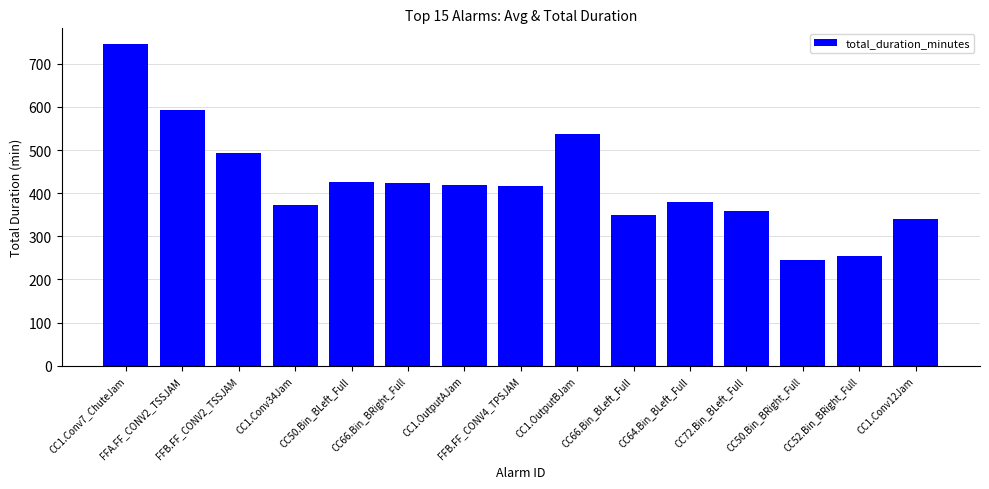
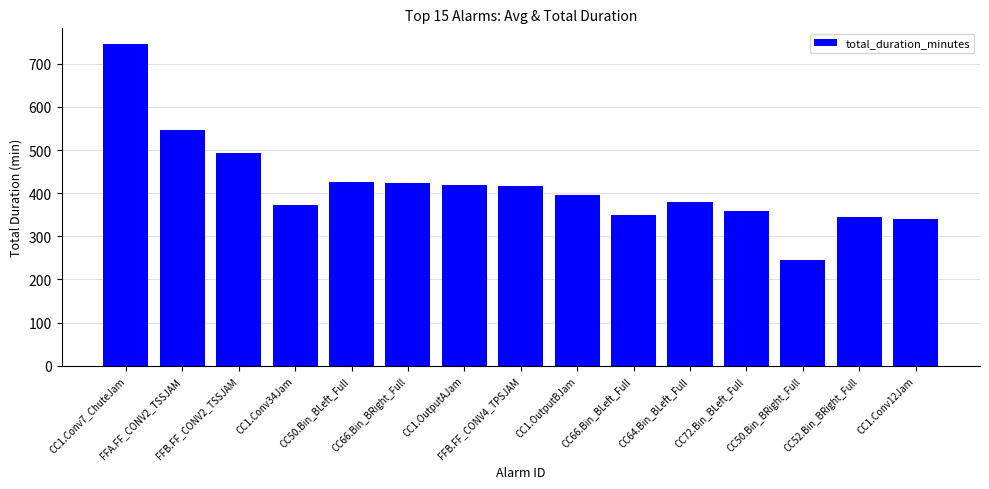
  {
    "CC1.Conv7_ChuteJam": 740,
-   "FFA.FF_CONV2_TSSJAM": 590,
+   "FFA.FF_CONV2_TSSJAM": 550,
    "FFB.FF_CONV2_TSSJAM": 490,
    "CC1.Conv34Jam": 370,
    "CC50.Bin_BLeft_Full": 430,
    "CC66.Bin_BRight_Full": 420,
    "CC1.OutputAJam": 420,
    "FFB.FF_CONV4_TPSJAM": 420,
-   "CC1.OutputBJam": 540,
+   "CC1.OutputBJam": 400,
    "CC66.Bin_BLeft_Full": 350,
    "CC64.Bin_BLeft_Full": 380,
    "CC72.Bin_BLeft_Full": 360,
    "CC50.Bin_BRight_Full": 250,
-   "CC52.Bin_BRight_Full": 250,
+   "CC52.Bin_BRight_Full": 350,
    "CC1.Conv12Jam": 340
  }
